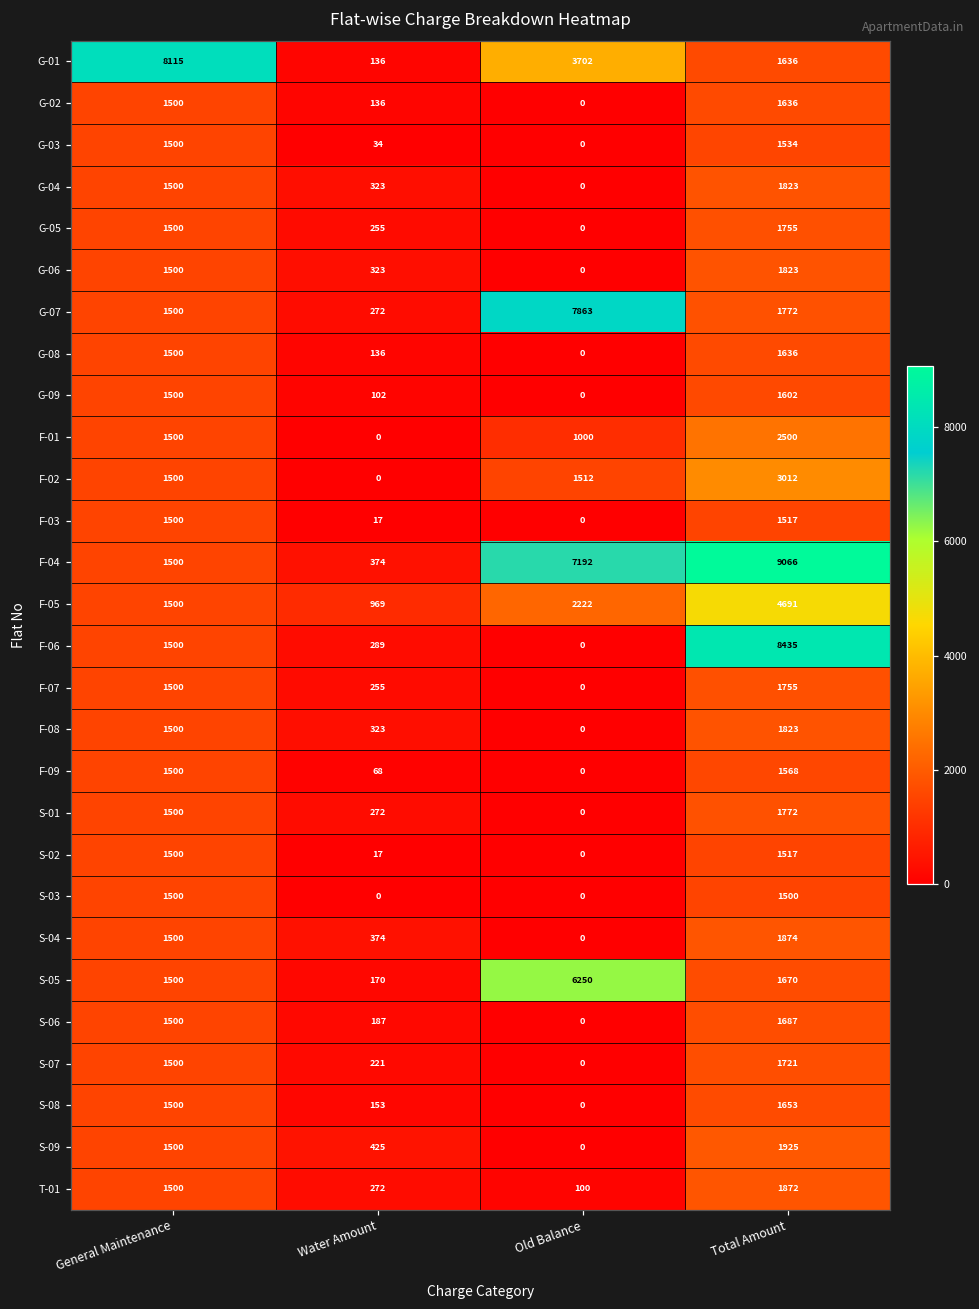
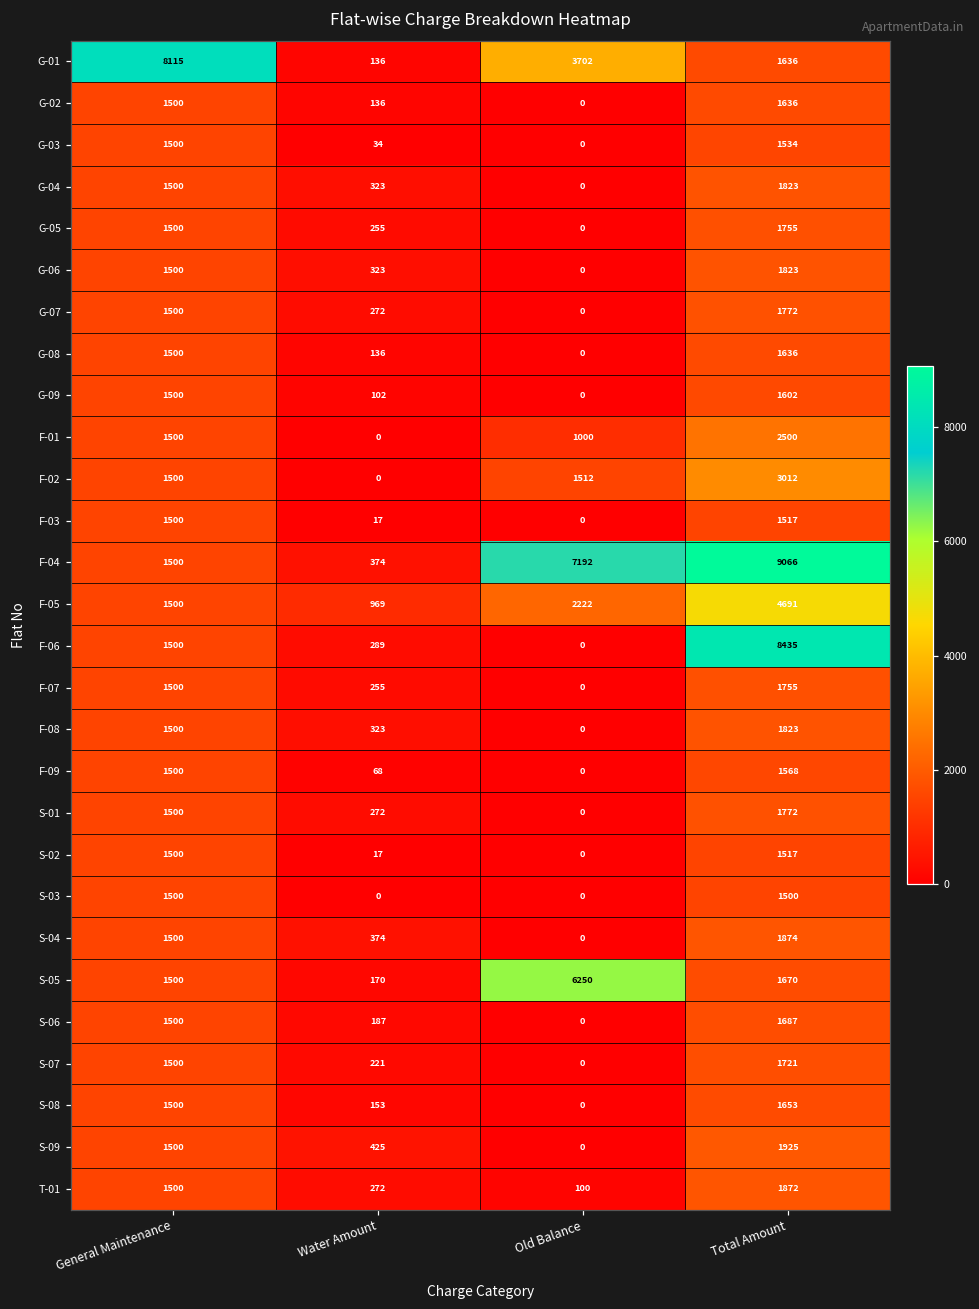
  {
    "G-01": {
      "General Maintenance": 8115,
      "Water Amount": 136,
      "Old Balance": 3702,
      "Total Amount": 1636
    },
    "G-02": {
      "General Maintenance": 1500,
      "Water Amount": 136,
      "Old Balance": 0,
      "Total Amount": 1636
    },
    "G-03": {
      "General Maintenance": 1500,
      "Water Amount": 34,
      "Old Balance": 0,
      "Total Amount": 1534
    },
    "G-04": {
      "General Maintenance": 1500,
      "Water Amount": 323,
      "Old Balance": 0,
      "Total Amount": 1823
    },
    "G-05": {
      "General Maintenance": 1500,
      "Water Amount": 255,
      "Old Balance": 0,
      "Total Amount": 1755
    },
    "G-06": {
      "General Maintenance": 1500,
      "Water Amount": 323,
      "Old Balance": 0,
      "Total Amount": 1823
    },
    "G-07": {
      "General Maintenance": 1500,
      "Water Amount": 272,
-     "Old Balance": 7863,
+     "Old Balance": 0,
      "Total Amount": 1772
    },
    "G-08": {
      "General Maintenance": 1500,
      "Water Amount": 136,
      "Old Balance": 0,
      "Total Amount": 1636
    },
    "G-09": {
      "General Maintenance": 1500,
      "Water Amount": 102,
      "Old Balance": 0,
      "Total Amount": 1602
    },
    "F-01": {
      "General Maintenance": 1500,
      "Water Amount": 0,
      "Old Balance": 1000,
      "Total Amount": 2500
    },
    "F-02": {
      "General Maintenance": 1500,
      "Water Amount": 0,
      "Old Balance": 1512,
      "Total Amount": 3012
    },
    "F-03": {
      "General Maintenance": 1500,
      "Water Amount": 17,
      "Old Balance": 0,
      "Total Amount": 1517
    },
    "F-04": {
      "General Maintenance": 1500,
      "Water Amount": 374,
      "Old Balance": 7192,
      "Total Amount": 9066
    },
    "F-05": {
      "General Maintenance": 1500,
      "Water Amount": 969,
      "Old Balance": 2222,
      "Total Amount": 4691
    },
    "F-06": {
      "General Maintenance": 1500,
      "Water Amount": 289,
      "Old Balance": 0,
      "Total Amount": 8435
    },
    "F-07": {
      "General Maintenance": 1500,
      "Water Amount": 255,
      "Old Balance": 0,
      "Total Amount": 1755
    },
    "F-08": {
      "General Maintenance": 1500,
      "Water Amount": 323,
      "Old Balance": 0,
      "Total Amount": 1823
    },
    "F-09": {
      "General Maintenance": 1500,
      "Water Amount": 68,
      "Old Balance": 0,
      "Total Amount": 1568
    },
    "S-01": {
      "General Maintenance": 1500,
      "Water Amount": 272,
      "Old Balance": 0,
      "Total Amount": 1772
    },
    "S-02": {
      "General Maintenance": 1500,
      "Water Amount": 17,
      "Old Balance": 0,
      "Total Amount": 1517
    },
    "S-03": {
      "General Maintenance": 1500,
      "Water Amount": 0,
      "Old Balance": 0,
      "Total Amount": 1500
    },
    "S-04": {
      "General Maintenance": 1500,
      "Water Amount": 374,
      "Old Balance": 0,
      "Total Amount": 1874
    },
    "S-05": {
      "General Maintenance": 1500,
      "Water Amount": 170,
      "Old Balance": 6250,
      "Total Amount": 1670
    },
    "S-06": {
      "General Maintenance": 1500,
      "Water Amount": 187,
      "Old Balance": 0,
      "Total Amount": 1687
    },
    "S-07": {
      "General Maintenance": 1500,
      "Water Amount": 221,
      "Old Balance": 0,
      "Total Amount": 1721
    },
    "S-08": {
      "General Maintenance": 1500,
      "Water Amount": 153,
      "Old Balance": 0,
      "Total Amount": 1653
    },
    "S-09": {
      "General Maintenance": 1500,
      "Water Amount": 425,
      "Old Balance": 0,
      "Total Amount": 1925
    },
    "T-01": {
      "General Maintenance": 1500,
      "Water Amount": 272,
      "Old Balance": 100,
      "Total Amount": 1872
    }
  }
